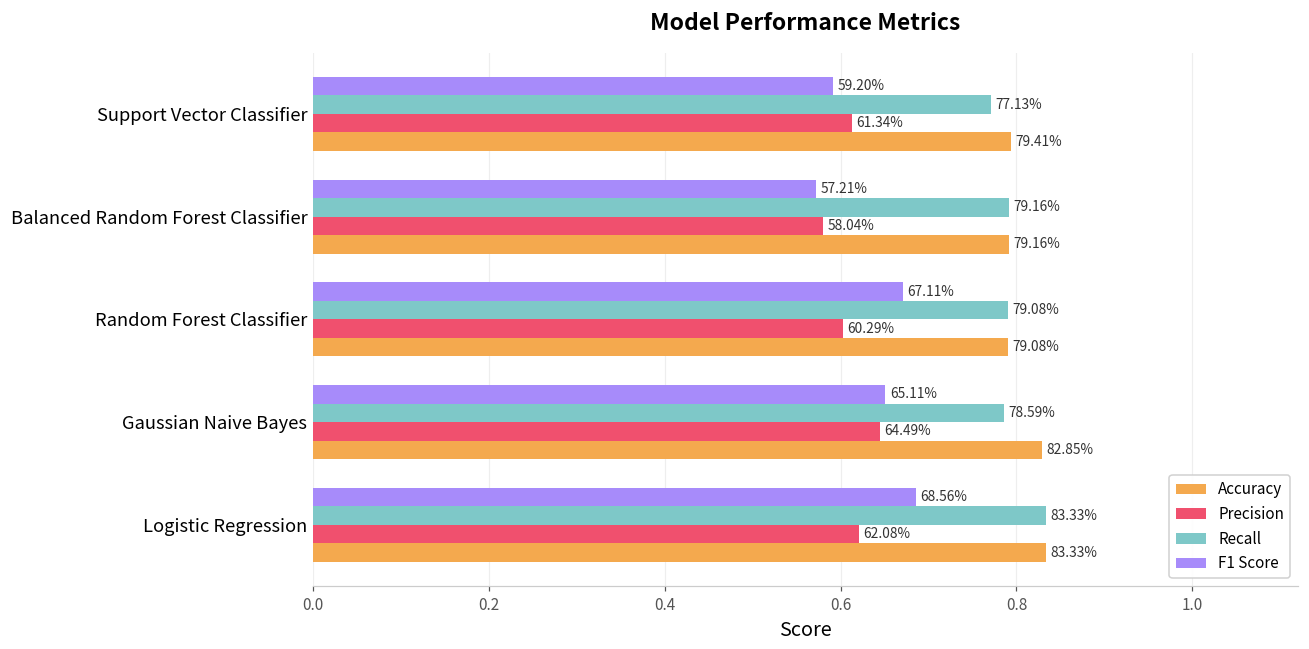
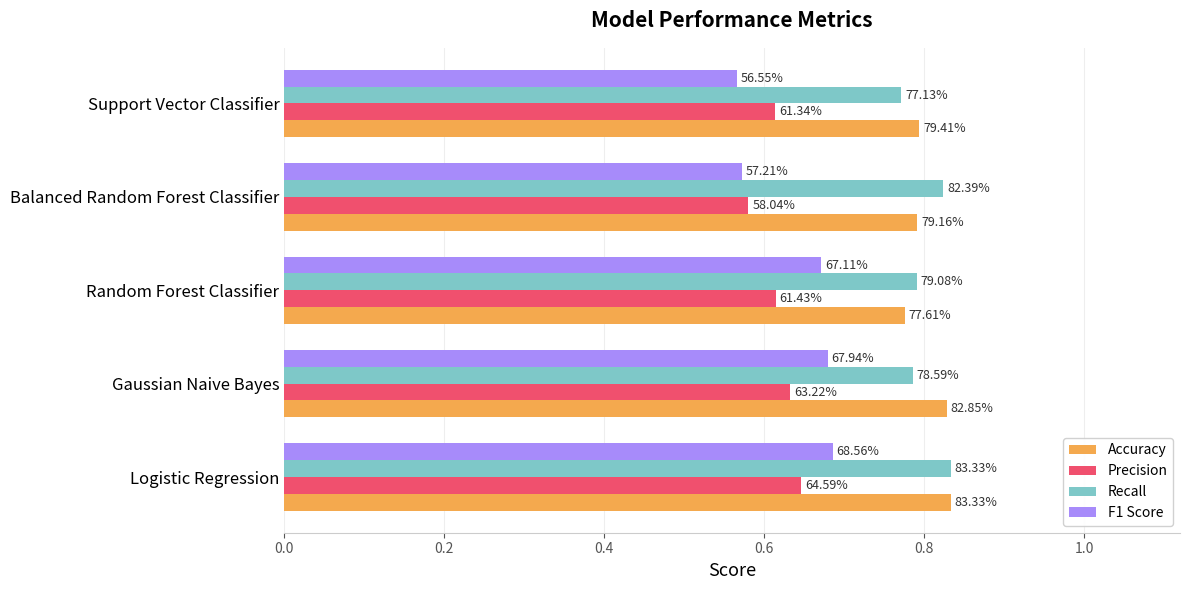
  {
    "Accuracy": {
      "Support Vector Classifier": "79.41%",
      "Balanced Random Forest Classifier": "79.16%",
-     "Random Forest Classifier": "79.08%",
+     "Random Forest Classifier": "77.61%",
      "Gaussian Naive Bayes": "82.85%",
      "Logistic Regression": "83.33%"
    },
    "Precision": {
      "Support Vector Classifier": "61.34%",
      "Balanced Random Forest Classifier": "58.04%",
-     "Random Forest Classifier": "60.29%",
-     "Gaussian Naive Bayes": "64.49%",
-     "Logistic Regression": "62.08%"
+     "Random Forest Classifier": "61.43%",
+     "Gaussian Naive Bayes": "63.22%",
+     "Logistic Regression": "64.59%"
    },
    "Recall": {
      "Support Vector Classifier": "77.13%",
-     "Balanced Random Forest Classifier": "79.16%",
+     "Balanced Random Forest Classifier": "82.39%",
      "Random Forest Classifier": "79.08%",
      "Gaussian Naive Bayes": "78.59%",
      "Logistic Regression": "83.33%"
    },
    "F1 Score": {
-     "Support Vector Classifier": "59.20%",
+     "Support Vector Classifier": "56.55%",
      "Balanced Random Forest Classifier": "57.21%",
      "Random Forest Classifier": "67.11%",
-     "Gaussian Naive Bayes": "65.11%",
+     "Gaussian Naive Bayes": "67.94%",
      "Logistic Regression": "68.56%"
    }
  }
